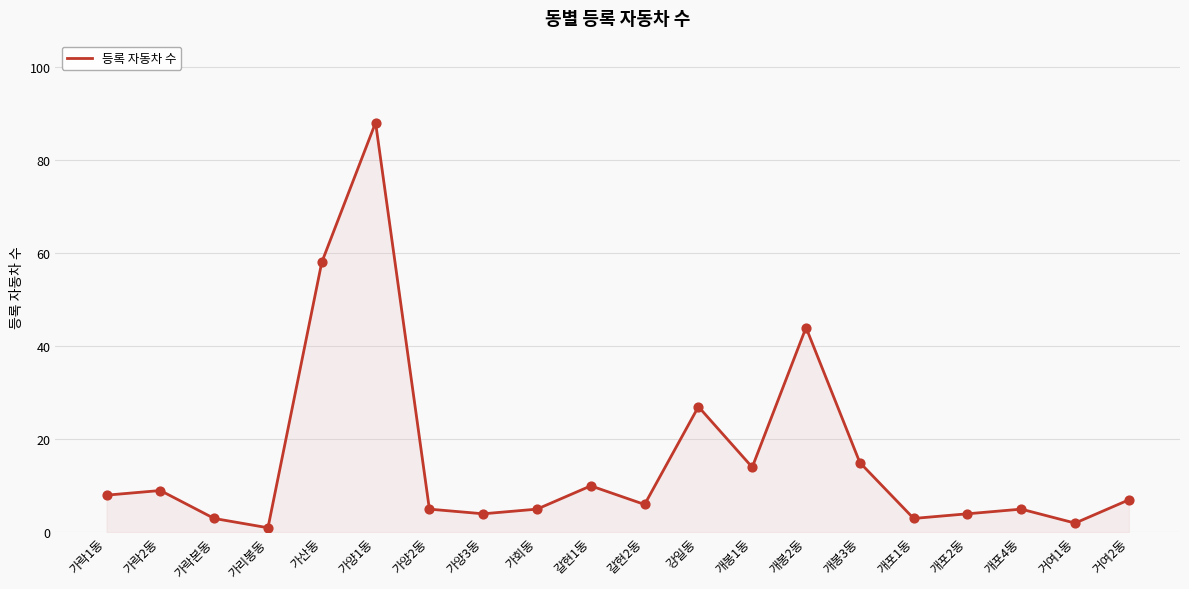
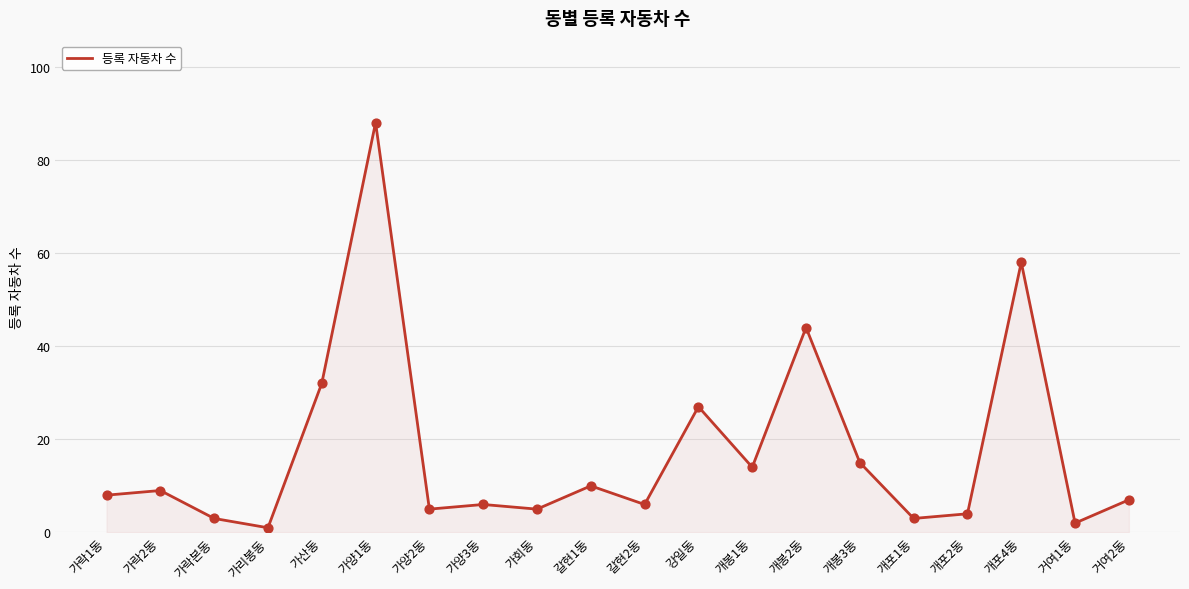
  {
    "가락1동": 8,
    "가락2동": 9,
    "가락본동": 3,
    "가리봉동": 1,
-   "가산동": 58,
+   "가산동": 32,
    "가양1동": 88,
    "가양2동": 5,
-   "가양3동": 4,
+   "가양3동": 6,
    "가회동": 5,
    "갈현1동": 10,
    "갈현2동": 6,
    "강일동": 27,
    "개봉1동": 14,
    "개봉2동": 44,
    "개봉3동": 15,
    "개포1동": 3,
    "개포2동": 4,
-   "개포4동": 5,
+   "개포4동": 58,
    "거여1동": 2,
    "거여2동": 7
  }
